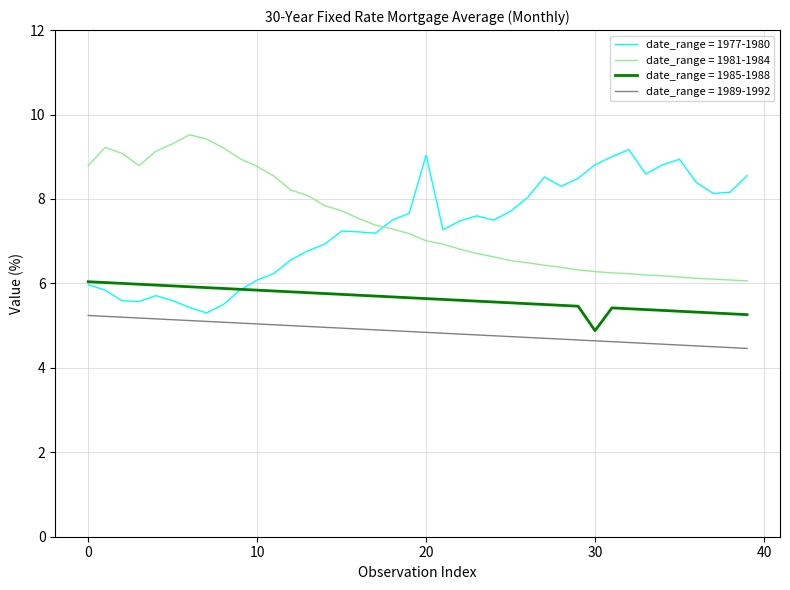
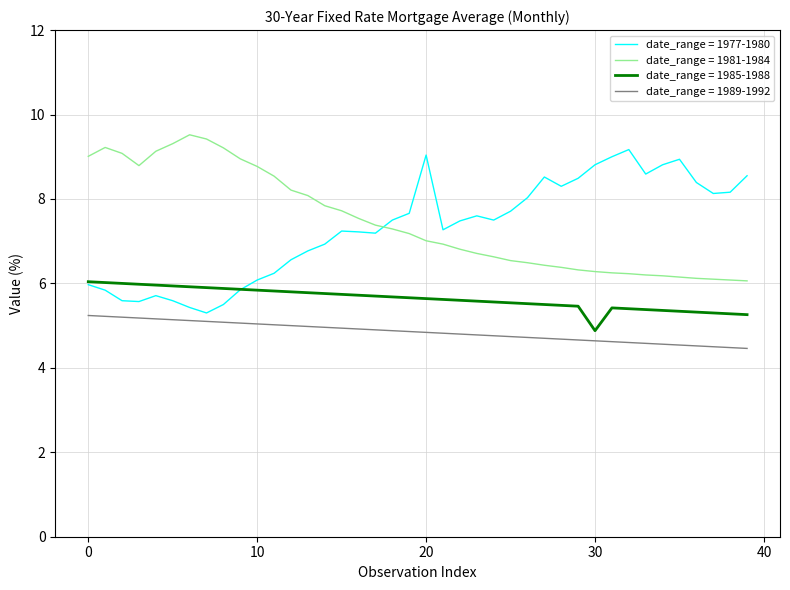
  {
    "date_range = 1977-1980": {
      "0": 6.0,
      "10": 6.1,
      "20": 9.0,
      "30": 8.8
    },
    "date_range = 1981-1984": {
-     "0": 8.8,
+     "0": 9.0,
      "10": 8.8,
      "20": 7.0,
      "30": 6.3
    },
    "date_range = 1985-1988": {
      "0": 6.0,
      "10": 5.8,
      "20": 5.6,
      "30": 4.9
    },
    "date_range = 1989-1992": {
      "0": 5.2,
      "10": 5.0,
      "20": 4.8,
      "30": 4.6
    }
  }
